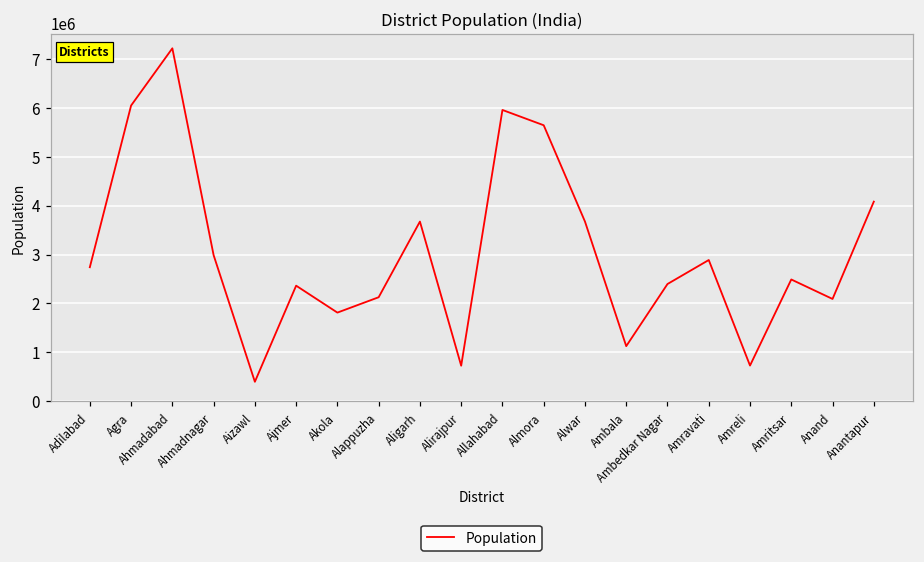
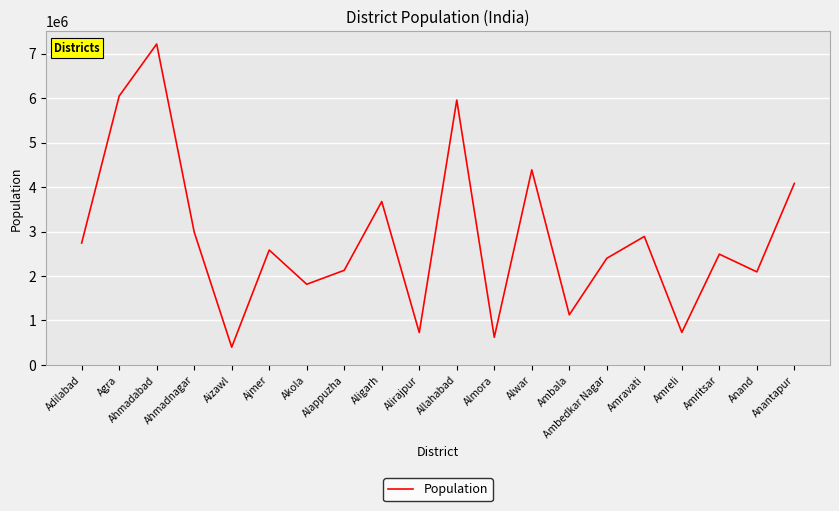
  {
    "Adilabad": 2700000,
    "Agra": 6000000,
    "Ahmadabad": 7200000,
    "Ahmadnagar": 3000000,
    "Aizawl": 400000,
-   "Ajmer": 2400000,
+   "Ajmer": 2600000,
    "Akola": 1800000,
    "Alappuzha": 2100000,
    "Aligarh": 3700000,
    "Alirajpur": 700000,
    "Allahabad": 6000000,
-   "Almora": 5600000,
-   "Alwar": 3700000,
+   "Almora": 600000,
+   "Alwar": 4400000,
    "Ambala": 1100000,
    "Ambedkar Nagar": 2400000,
    "Amravati": 2900000,
    "Amreli": 700000,
    "Amritsar": 2500000,
    "Anand": 2100000,
    "Anantapur": 4100000
  }
